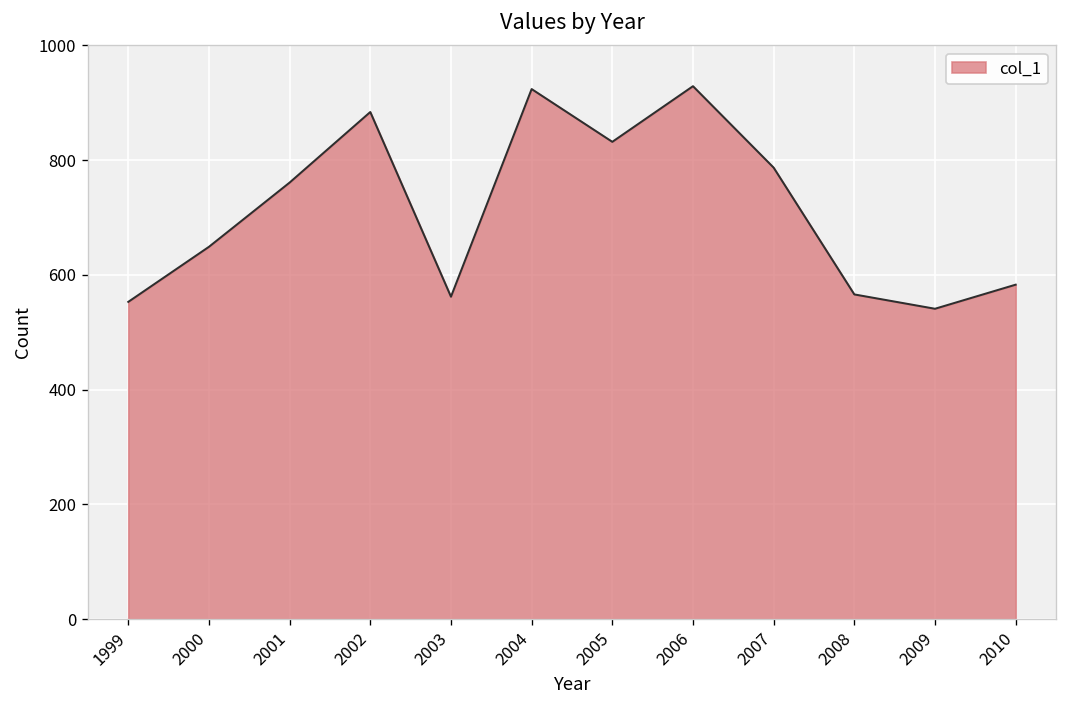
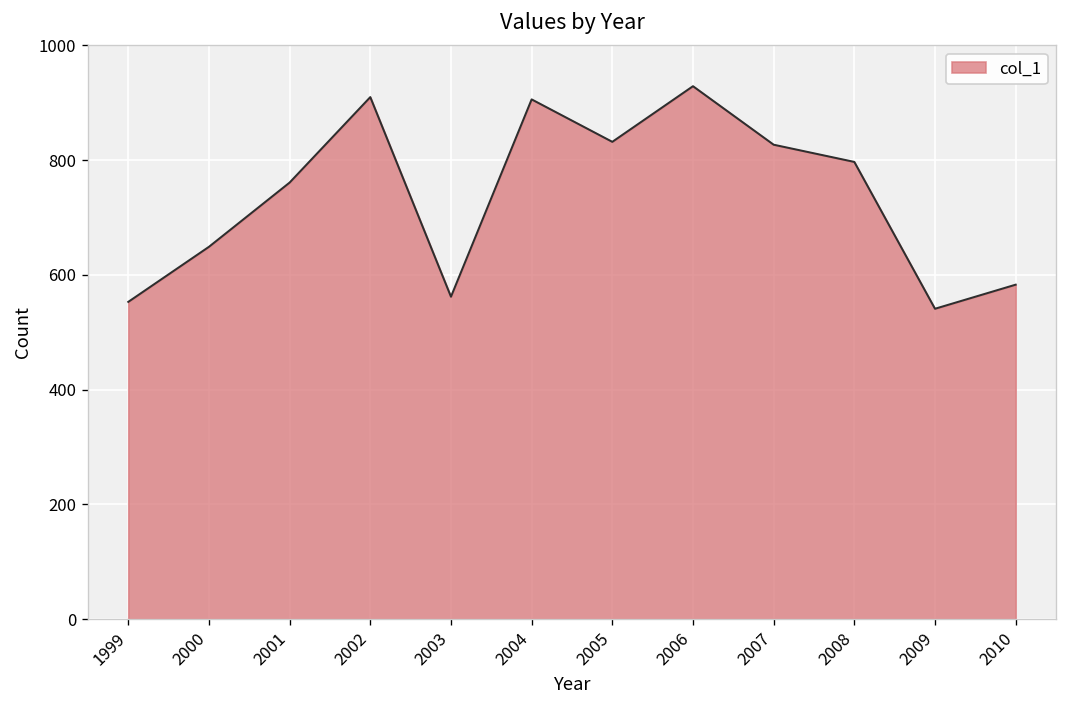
  {
    "1999": 550,
    "2000": 650,
    "2001": 760,
-   "2002": 880,
+   "2002": 910,
    "2003": 560,
-   "2004": 920,
+   "2004": 910,
    "2005": 830,
    "2006": 930,
-   "2007": 790,
-   "2008": 570,
+   "2007": 830,
+   "2008": 800,
    "2009": 540,
    "2010": 580
  }
